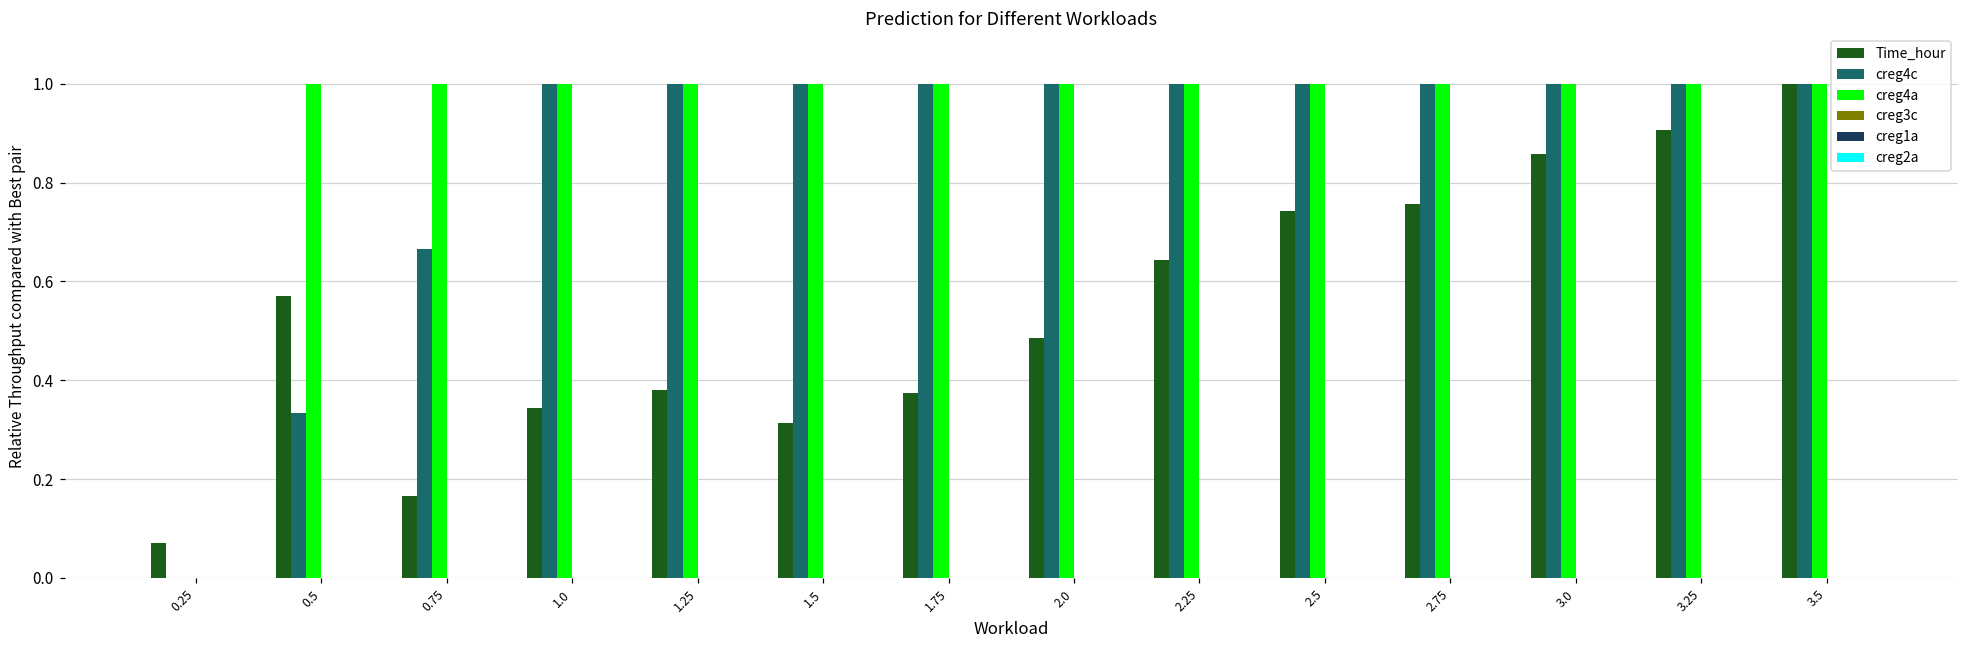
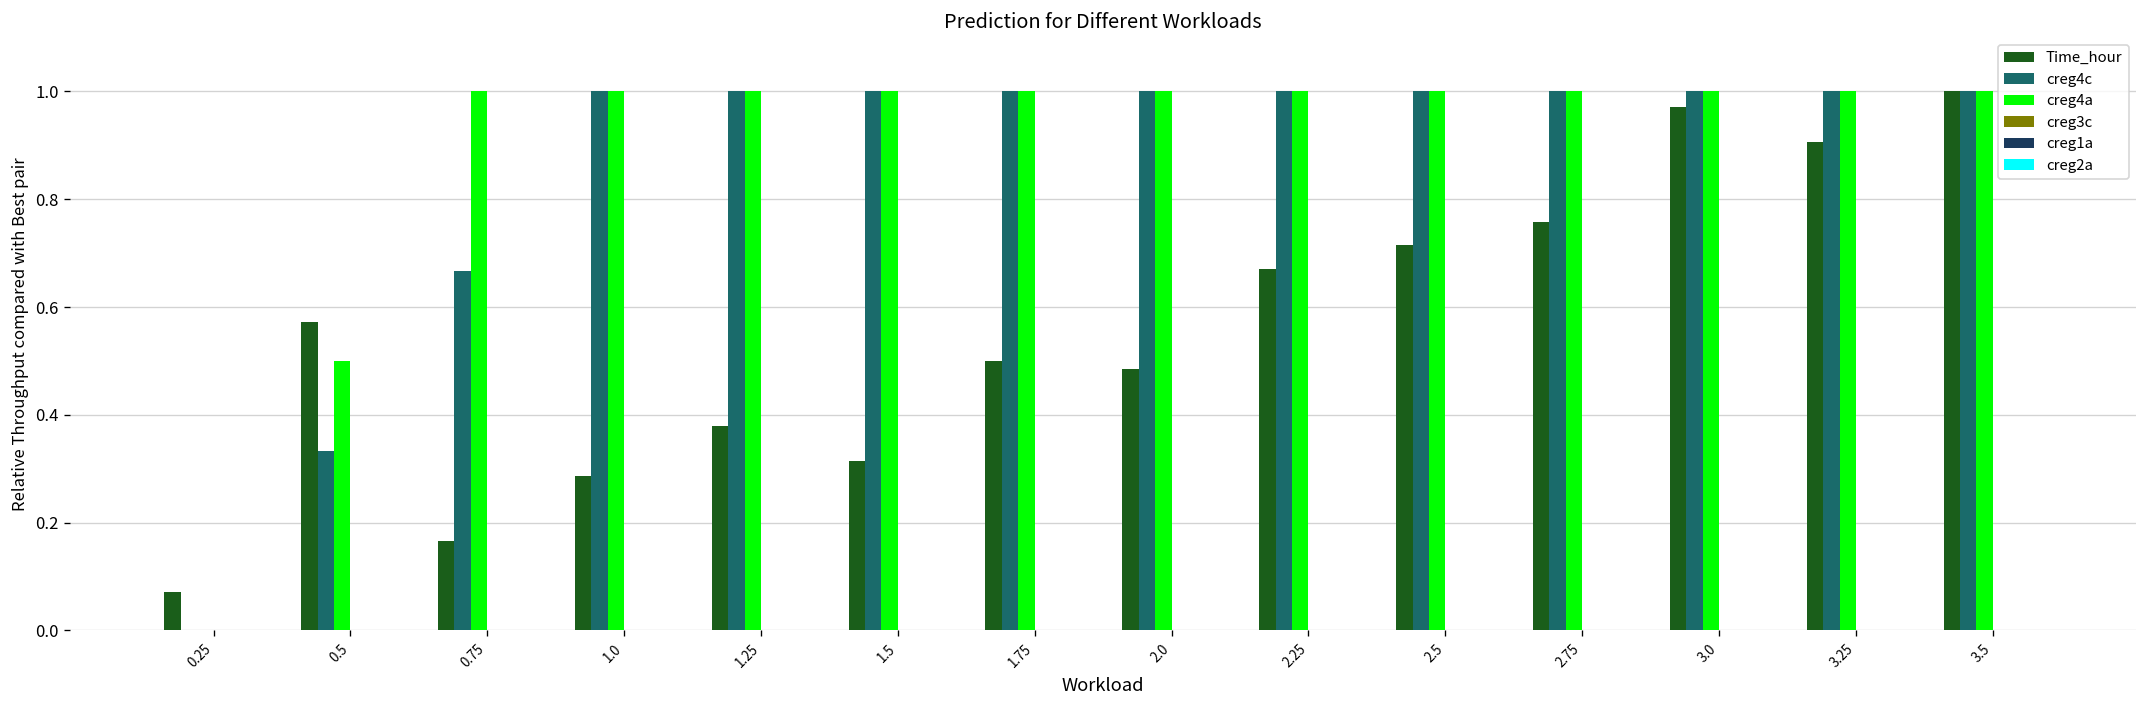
  {
    "Time_hour": {
      "0.25": 0.07,
      "0.5": 0.57,
      "0.75": 0.17,
-     "1.0": 0.34,
+     "1.0": 0.29,
      "1.25": 0.38,
      "1.5": 0.31,
-     "1.75": 0.37,
+     "1.75": 0.50,
      "2.0": 0.49,
-     "2.25": 0.64,
-     "2.5": 0.74,
+     "2.25": 0.67,
+     "2.5": 0.71,
      "2.75": 0.76,
-     "3.0": 0.86,
+     "3.0": 0.97,
      "3.25": 0.91,
      "3.5": 1.00
    },
    "creg4a": {
      "0.25": 0.00,
-     "0.5": 1.00,
+     "0.5": 0.50,
      "0.75": 1.00,
      "1.0": 1.00,
      "1.25": 1.00,
      "1.5": 1.00,
      "1.75": 1.00,
      "2.0": 1.00,
      "2.25": 1.00,
      "2.5": 1.00,
      "2.75": 1.00,
      "3.0": 1.00,
      "3.25": 1.00,
      "3.5": 1.00
    },
    "creg3c": {
      "0.25": 0.00,
      "0.5": 0.00,
      "0.75": 0.00,
      "1.0": 0.00,
      "1.25": 0.00,
      "1.5": 0.00,
      "1.75": 0.00,
      "2.0": 0.00,
      "2.25": 0.00,
      "2.5": 0.00,
      "2.75": 0.00,
      "3.0": 0.00,
      "3.25": 0.00,
      "3.5": 0.00
    },
    "creg2a": {
      "0.25": 0.00,
      "0.5": 0.00,
      "0.75": 0.00,
      "1.0": 0.00,
      "1.25": 0.00,
      "1.5": 0.00,
      "1.75": 0.00,
      "2.0": 0.00,
      "2.25": 0.00,
      "2.5": 0.00,
      "2.75": 0.00,
      "3.0": 0.00,
      "3.25": 0.00,
      "3.5": 0.00
    }
  }
